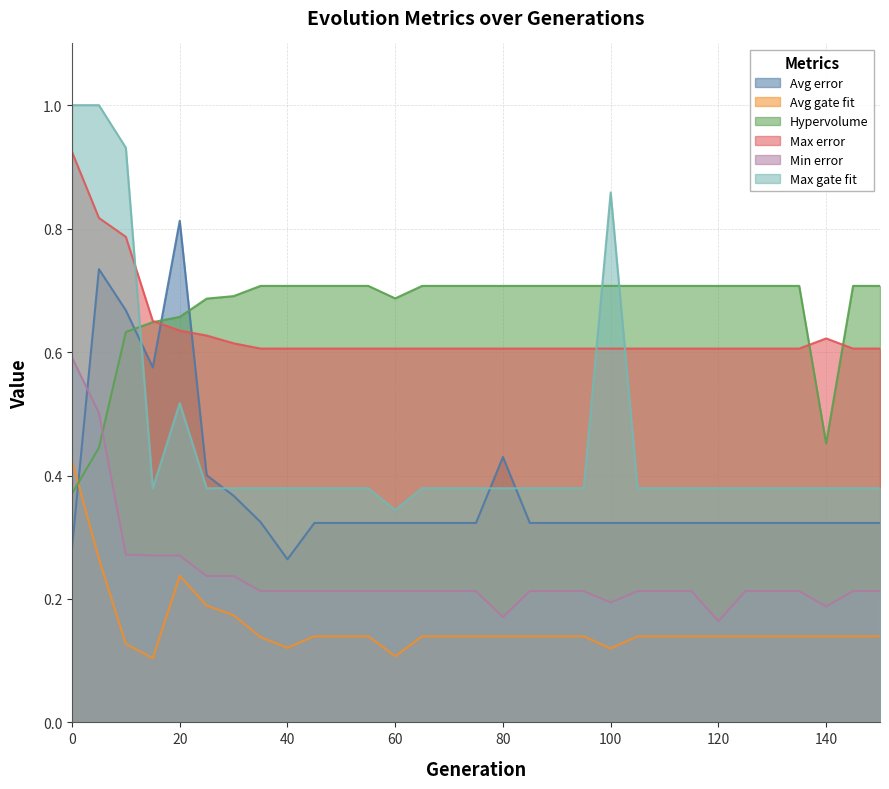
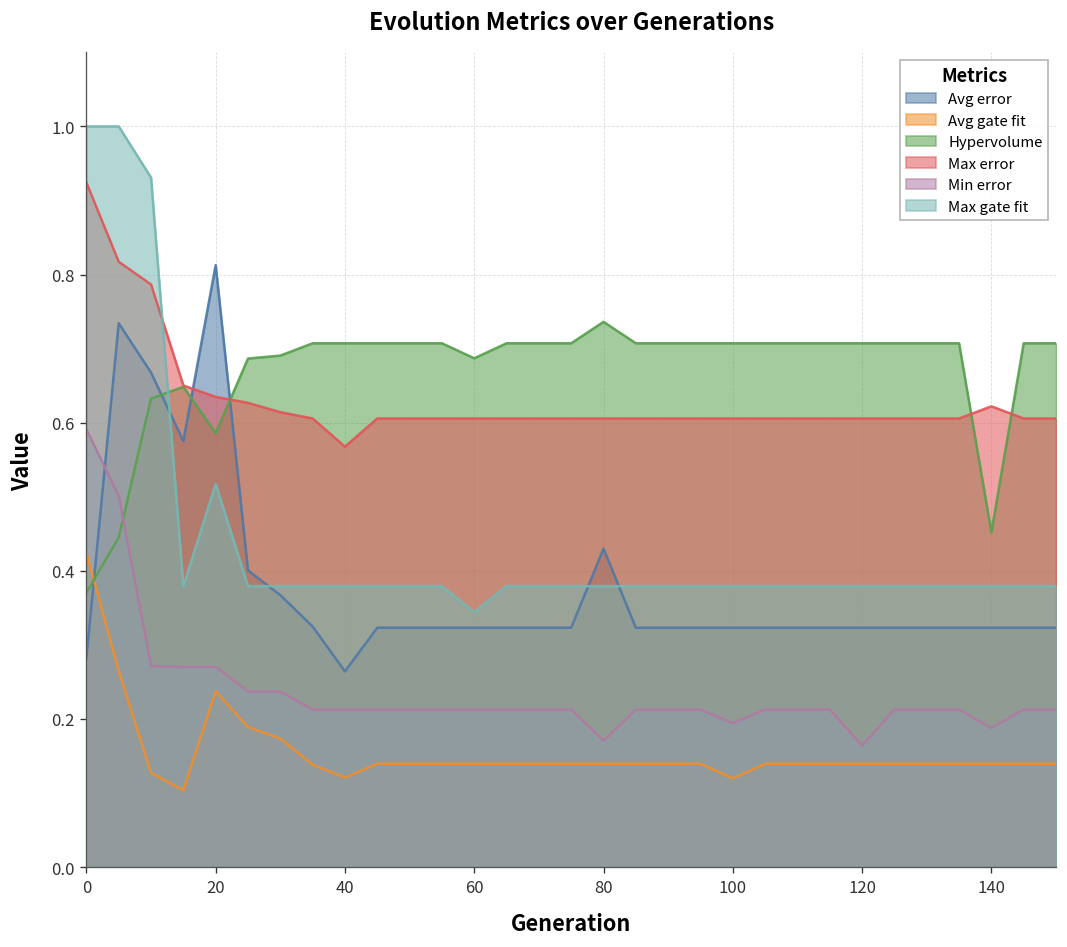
  {
    "Avg error": {
      "0": 0.28,
      "20": 0.81,
      "40": 0.26,
      "60": 0.32,
      "80": 0.43,
      "100": 0.32,
      "120": 0.32,
      "140": 0.32
    },
    "Avg gate fit": {
      "0": 0.42,
      "20": 0.24,
      "40": 0.12,
-     "60": 0.11,
+     "60": 0.14,
      "80": 0.14,
      "100": 0.12,
      "120": 0.14,
      "140": 0.14
    },
    "Hypervolume": {
      "0": 0.37,
-     "20": 0.66,
+     "20": 0.59,
      "40": 0.71,
      "60": 0.69,
-     "80": 0.71,
+     "80": 0.74,
      "100": 0.71,
      "120": 0.71,
      "140": 0.45
    },
    "Max error": {
      "0": 0.92,
      "20": 0.63,
-     "40": 0.61,
+     "40": 0.57,
      "60": 0.61,
      "80": 0.61,
      "100": 0.61,
      "120": 0.61,
      "140": 0.62
    },
    "Min error": {
      "0": 0.59,
      "20": 0.27,
      "40": 0.21,
      "60": 0.21,
      "80": 0.17,
      "100": 0.19,
      "120": 0.16,
      "140": 0.19
    },
    "Max gate fit": {
      "0": 1.00,
      "20": 0.52,
      "40": 0.38,
      "60": 0.34,
      "80": 0.38,
-     "100": 0.86,
+     "100": 0.38,
      "120": 0.38,
      "140": 0.38
    }
  }
